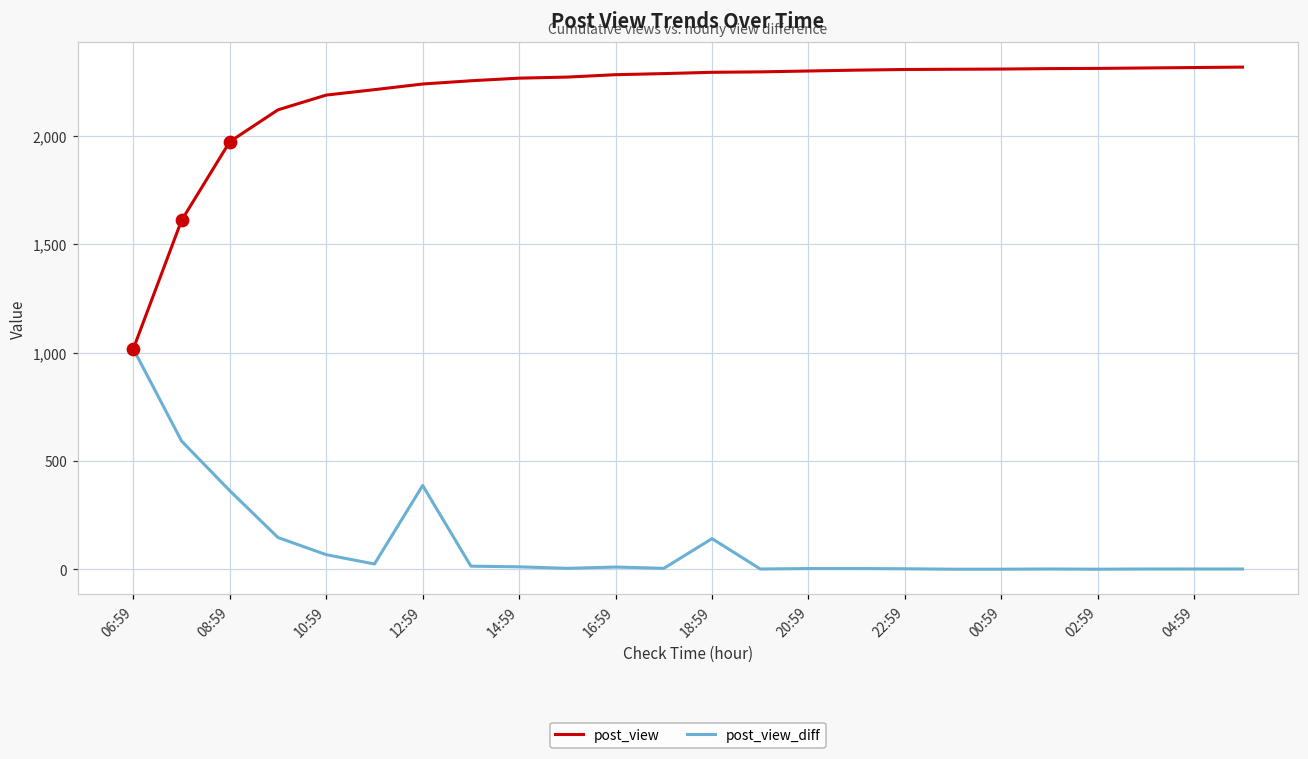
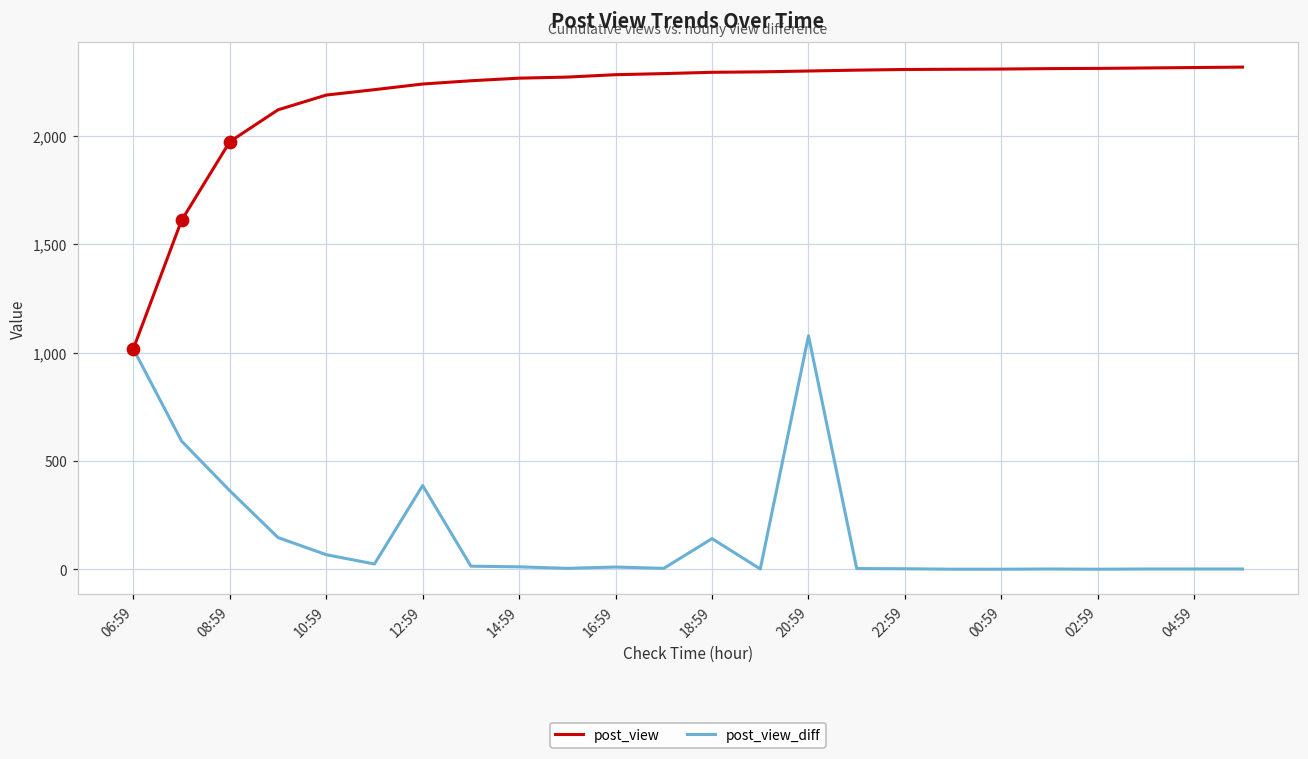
  {
    "post_view_diff": {
      "08:59": "360",
      "10:59": "70",
      "12:59": "390",
      "14:59": "10",
      "16:59": "10",
      "18:59": "140",
-     "20:59": "0",
+     "20:59": "1,080",
      "22:59": "0",
      "00:59": "0",
      "02:59": "0",
      "04:59": "0"
    }
  }
